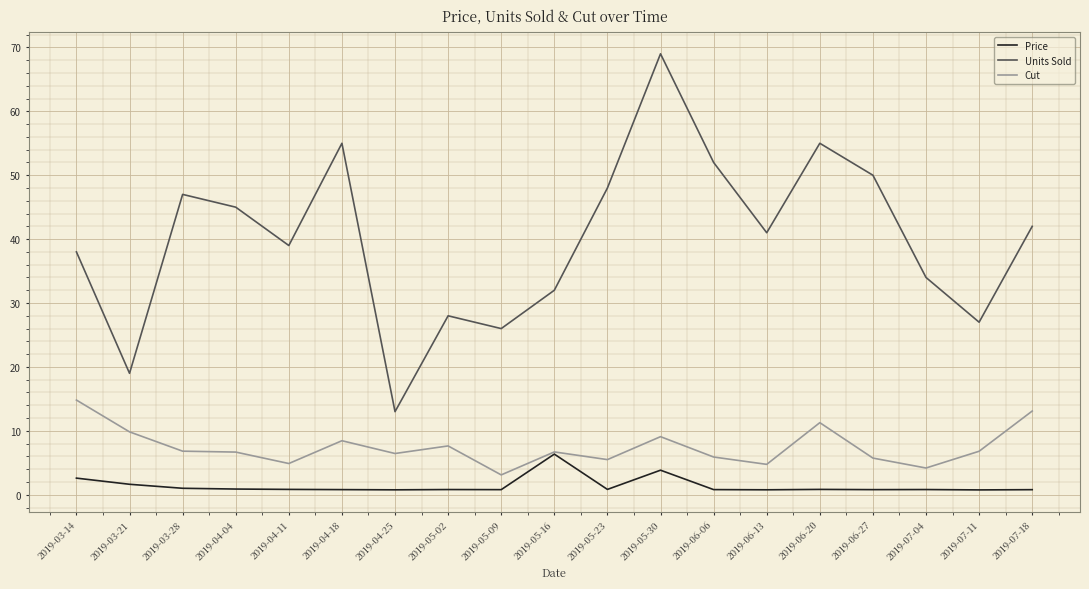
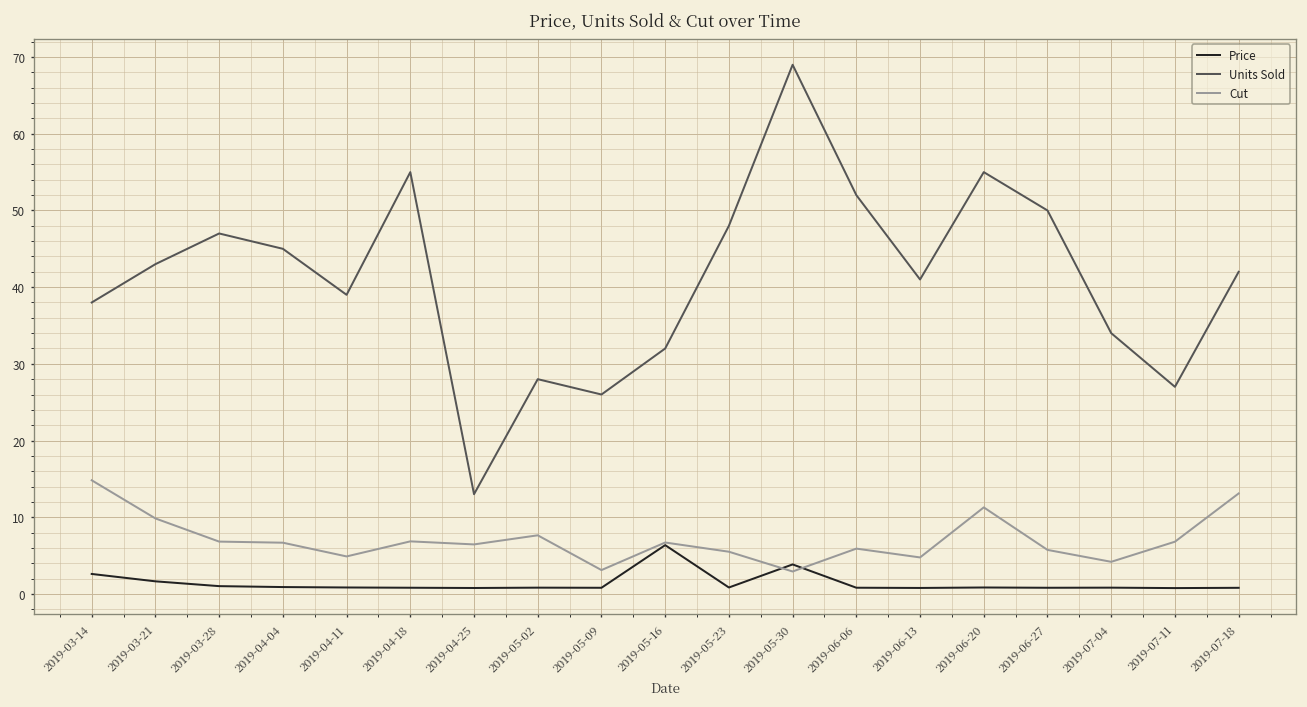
  {
    "Price": {
      "2019-03-14": 3,
      "2019-03-21": 2,
      "2019-03-28": 1,
      "2019-04-04": 1,
      "2019-04-11": 1,
      "2019-04-18": 1,
      "2019-04-25": 1,
      "2019-05-02": 1,
      "2019-05-09": 1,
      "2019-05-23": 1,
      "2019-05-30": 4,
      "2019-06-06": 1,
      "2019-06-13": 1,
      "2019-06-20": 1,
      "2019-06-27": 1,
      "2019-07-04": 1,
      "2019-07-11": 1,
      "2019-07-18": 1
    },
    "Units Sold": {
      "2019-03-14": 38,
-     "2019-03-21": 19,
+     "2019-03-21": 43,
      "2019-03-28": 47,
      "2019-04-04": 45,
      "2019-04-11": 39,
      "2019-04-18": 55,
      "2019-04-25": 13,
      "2019-05-02": 28,
      "2019-05-09": 26,
      "2019-05-16": 32,
      "2019-05-23": 48,
      "2019-05-30": 69,
      "2019-06-06": 52,
      "2019-06-13": 41,
      "2019-06-20": 55,
      "2019-06-27": 50,
      "2019-07-04": 34,
      "2019-07-11": 27,
      "2019-07-18": 42
    },
    "Cut": {
      "2019-03-14": 15,
      "2019-03-21": 10,
      "2019-03-28": 7,
      "2019-04-04": 7,
      "2019-04-11": 5,
-     "2019-04-18": 8,
+     "2019-04-18": 7,
      "2019-04-25": 6,
      "2019-05-02": 8,
      "2019-05-09": 3,
      "2019-05-23": 5,
-     "2019-05-30": 9,
+     "2019-05-30": 3,
      "2019-06-06": 6,
      "2019-06-13": 5,
      "2019-06-20": 11,
      "2019-06-27": 6,
      "2019-07-04": 4,
      "2019-07-11": 7,
      "2019-07-18": 13
    }
  }
